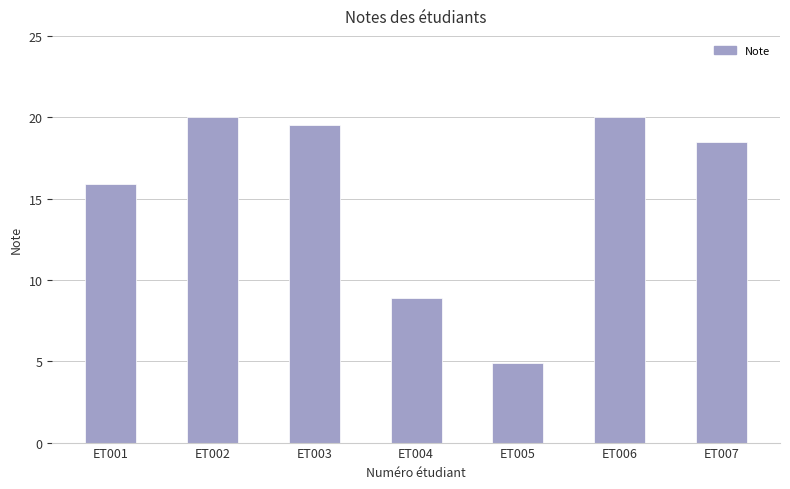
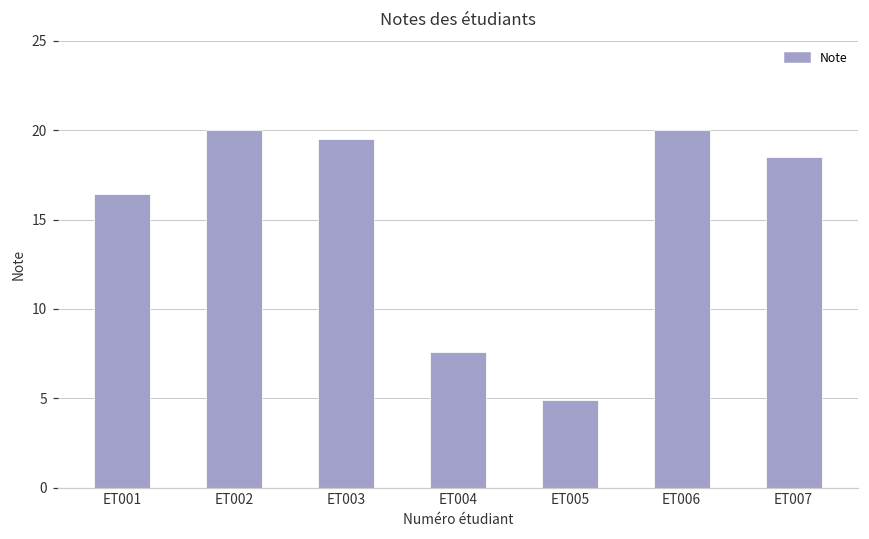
  {
-   "ET001": 15.9,
+   "ET001": 16.4,
    "ET002": 20.0,
    "ET003": 19.5,
-   "ET004": 8.9,
+   "ET004": 7.6,
    "ET005": 4.9,
    "ET006": 20.0,
    "ET007": 18.5
  }
